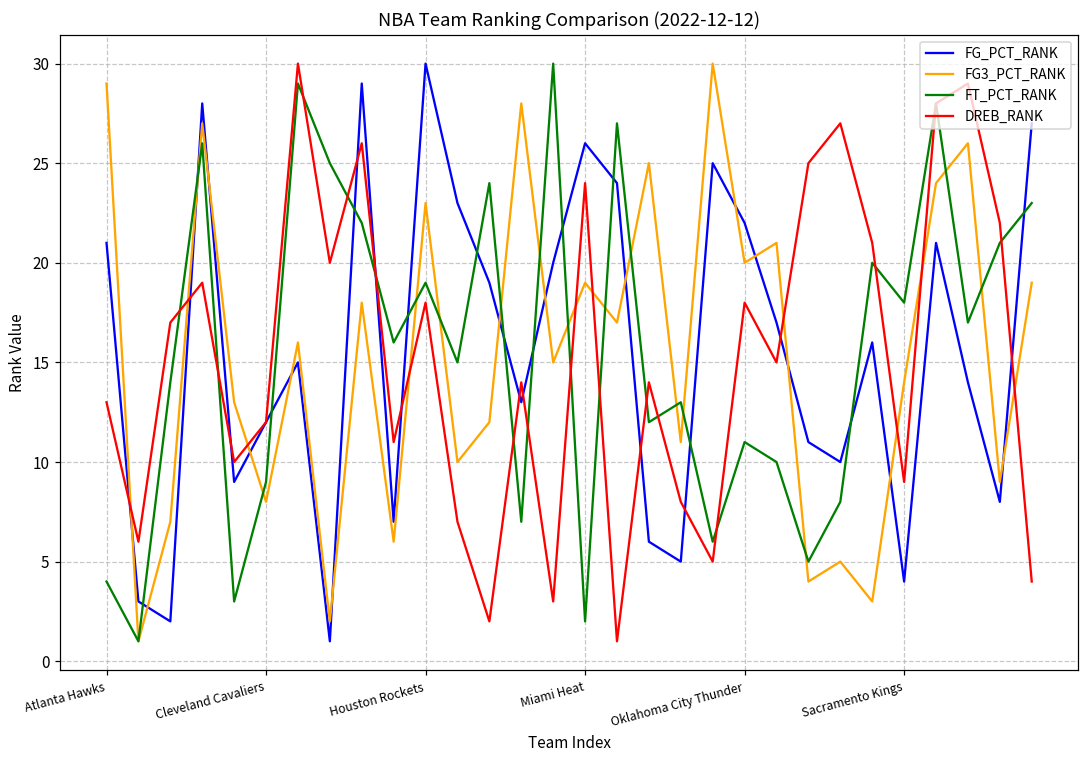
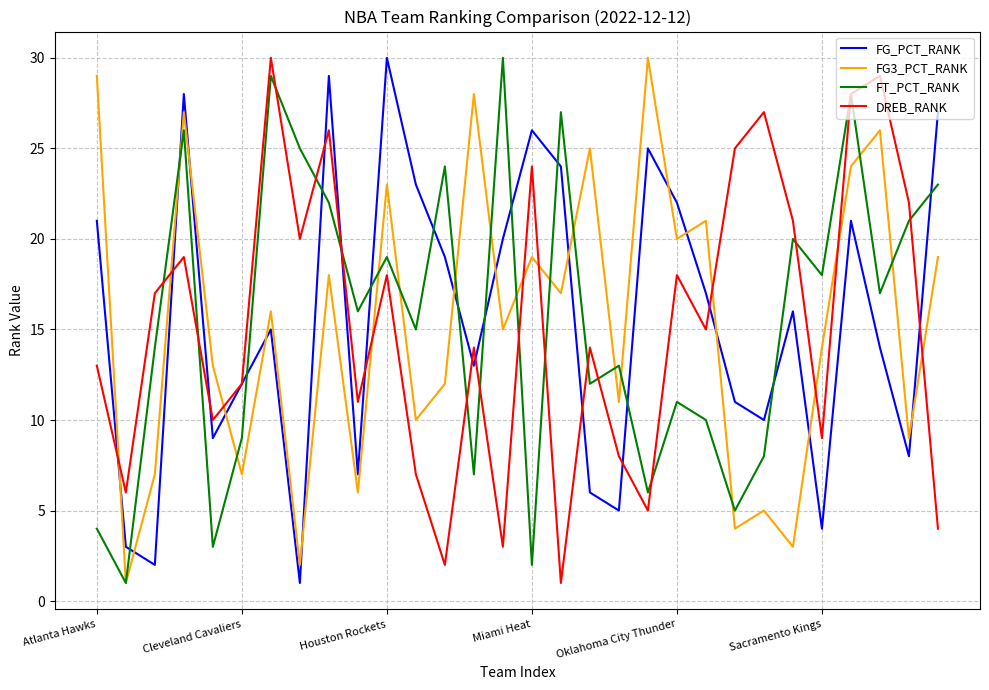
  {
    "FG_PCT_RANK": {
      "Atlanta Hawks": 21,
      "Houston Rockets": 30,
      "Miami Heat": 26,
      "Oklahoma City Thunder": 22,
      "Sacramento Kings": 4
    },
    "FG3_PCT_RANK": {
      "Atlanta Hawks": 29,
-     "Cleveland Cavaliers": 8,
+     "Cleveland Cavaliers": 7,
      "Houston Rockets": 23,
      "Miami Heat": 19,
      "Oklahoma City Thunder": 20,
      "Sacramento Kings": 14
    },
    "FT_PCT_RANK": {
      "Atlanta Hawks": 4,
      "Cleveland Cavaliers": 9,
      "Houston Rockets": 19,
      "Miami Heat": 2,
      "Oklahoma City Thunder": 11,
      "Sacramento Kings": 18
    },
    "DREB_RANK": {
      "Atlanta Hawks": 13,
      "Houston Rockets": 18,
      "Miami Heat": 24,
      "Oklahoma City Thunder": 18,
      "Sacramento Kings": 9
    }
  }
